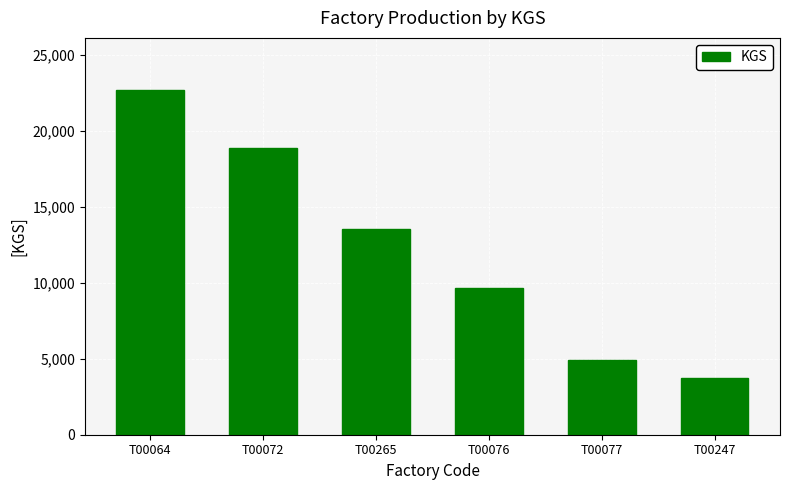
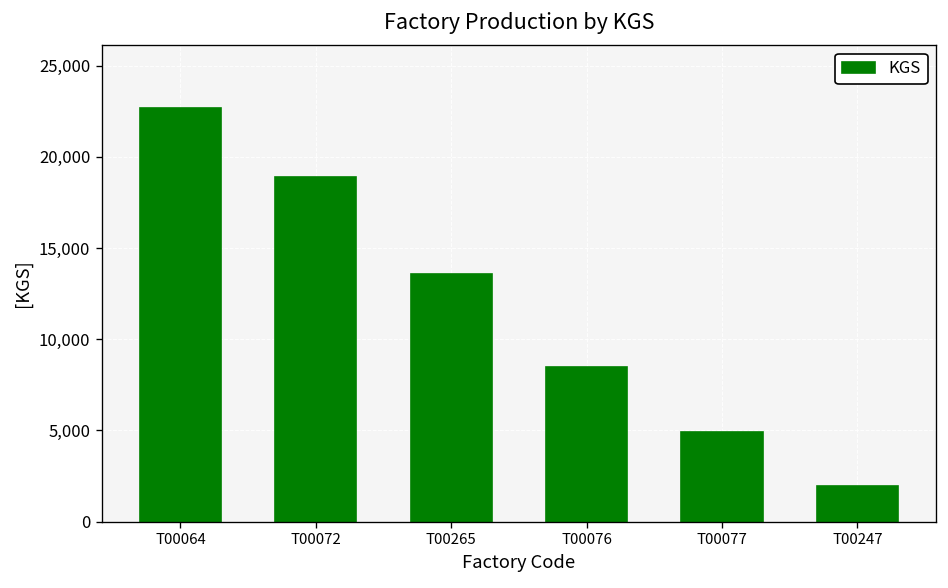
  {
    "T00064": "22,700",
    "T00072": "18,900",
    "T00265": "13,600",
-   "T00076": "9,700",
+   "T00076": "8,500",
    "T00077": "4,900",
-   "T00247": "3,700"
+   "T00247": "1,900"
  }
